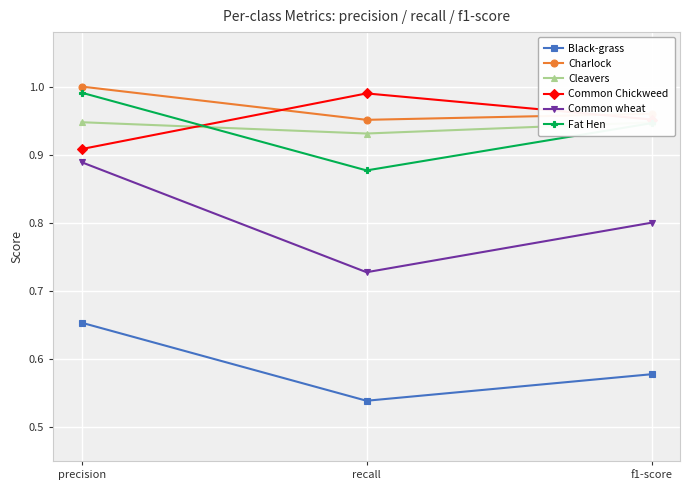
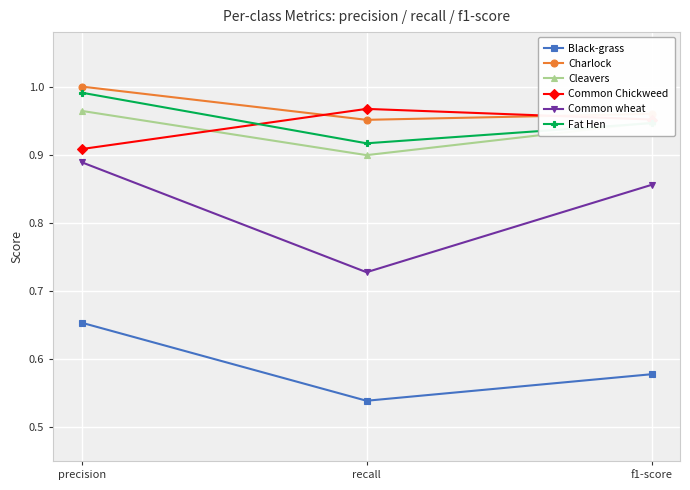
  {
    "Black-grass": {
      "precision": 0.65,
      "recall": 0.54,
      "f1-score": 0.58
    },
    "Charlock": {
      "precision": 1.00,
      "recall": 0.95
    },
    "Cleavers": {
-     "precision": 0.95,
-     "recall": 0.93
+     "precision": 0.96,
+     "recall": 0.90
    },
    "Common Chickweed": {
      "precision": 0.91,
-     "recall": 0.99
+     "recall": 0.97
    },
    "Common wheat": {
      "precision": 0.89,
      "recall": 0.73,
-     "f1-score": 0.80
+     "f1-score": 0.86
    },
    "Fat Hen": {
      "precision": 0.99,
-     "recall": 0.88
+     "recall": 0.92
    }
  }
